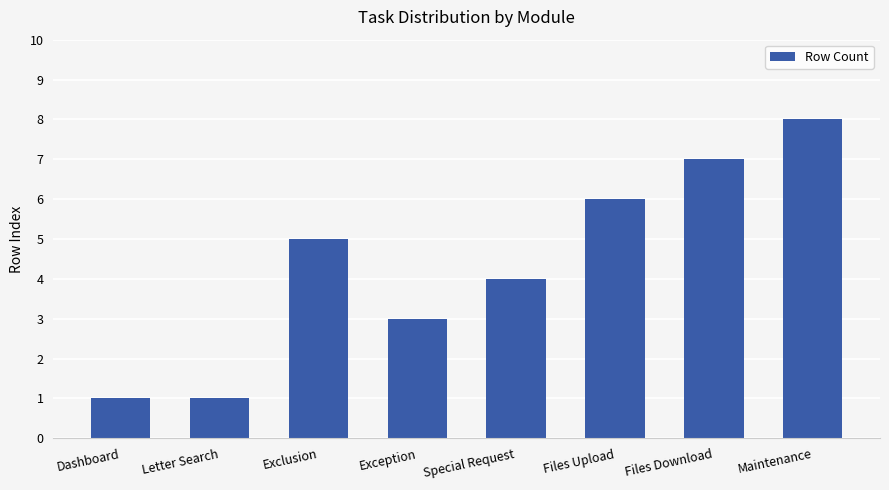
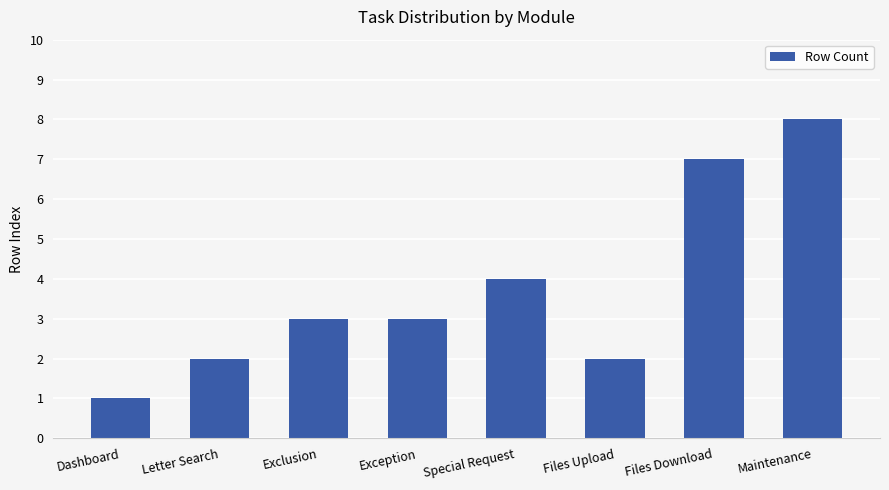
  {
    "Dashboard": 1,
-   "Letter Search": 1,
-   "Exclusion": 5,
+   "Letter Search": 2,
+   "Exclusion": 3,
    "Exception": 3,
    "Special Request": 4,
-   "Files Upload": 6,
+   "Files Upload": 2,
    "Files Download": 7,
    "Maintenance": 8
  }
